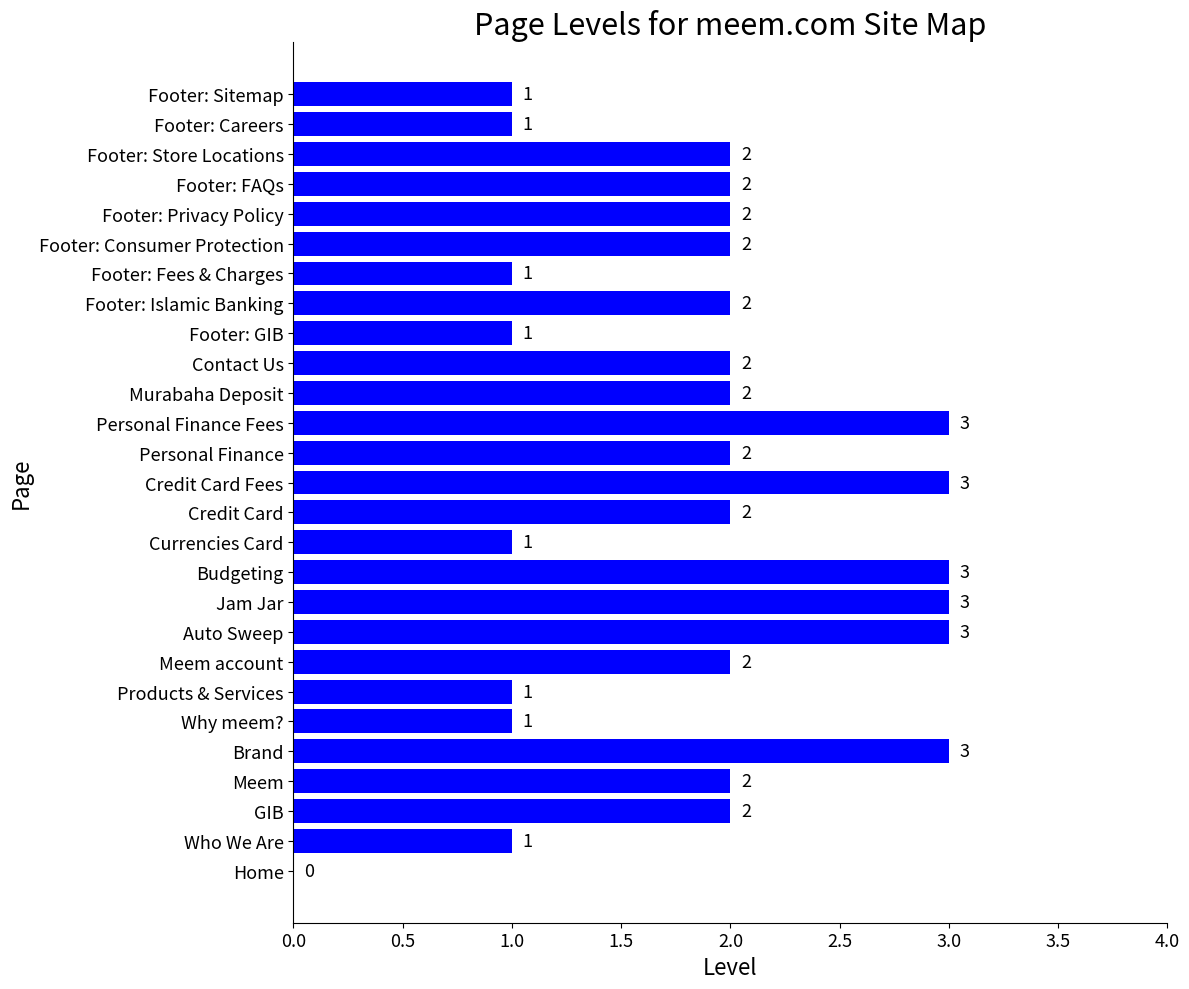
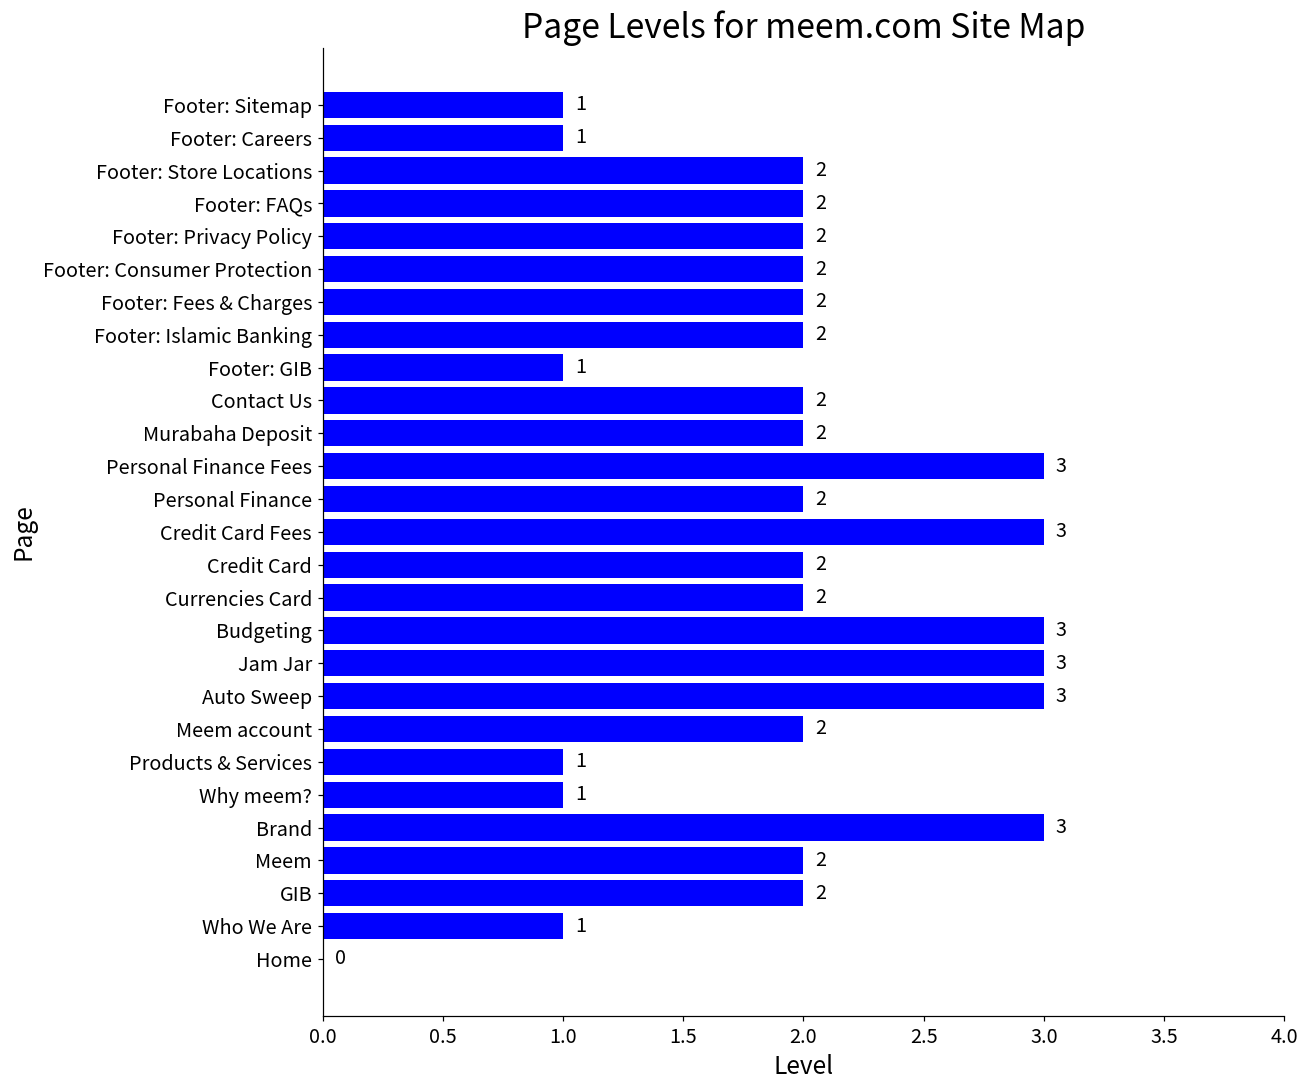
  {
    "Footer: Sitemap": 1,
    "Footer: Careers": 1,
    "Footer: Store Locations": 2,
    "Footer: FAQs": 2,
    "Footer: Privacy Policy": 2,
    "Footer: Consumer Protection": 2,
-   "Footer: Fees & Charges": 1,
+   "Footer: Fees & Charges": 2,
    "Footer: Islamic Banking": 2,
    "Footer: GIB": 1,
    "Contact Us": 2,
    "Murabaha Deposit": 2,
    "Personal Finance Fees": 3,
    "Personal Finance": 2,
    "Credit Card Fees": 3,
    "Credit Card": 2,
-   "Currencies Card": 1,
+   "Currencies Card": 2,
    "Budgeting": 3,
    "Jam Jar": 3,
    "Auto Sweep": 3,
    "Meem account": 2,
    "Products & Services": 1,
    "Why meem?": 1,
    "Brand": 3,
    "Meem": 2,
    "GIB": 2,
    "Who We Are": 1,
    "Home": 0
  }
